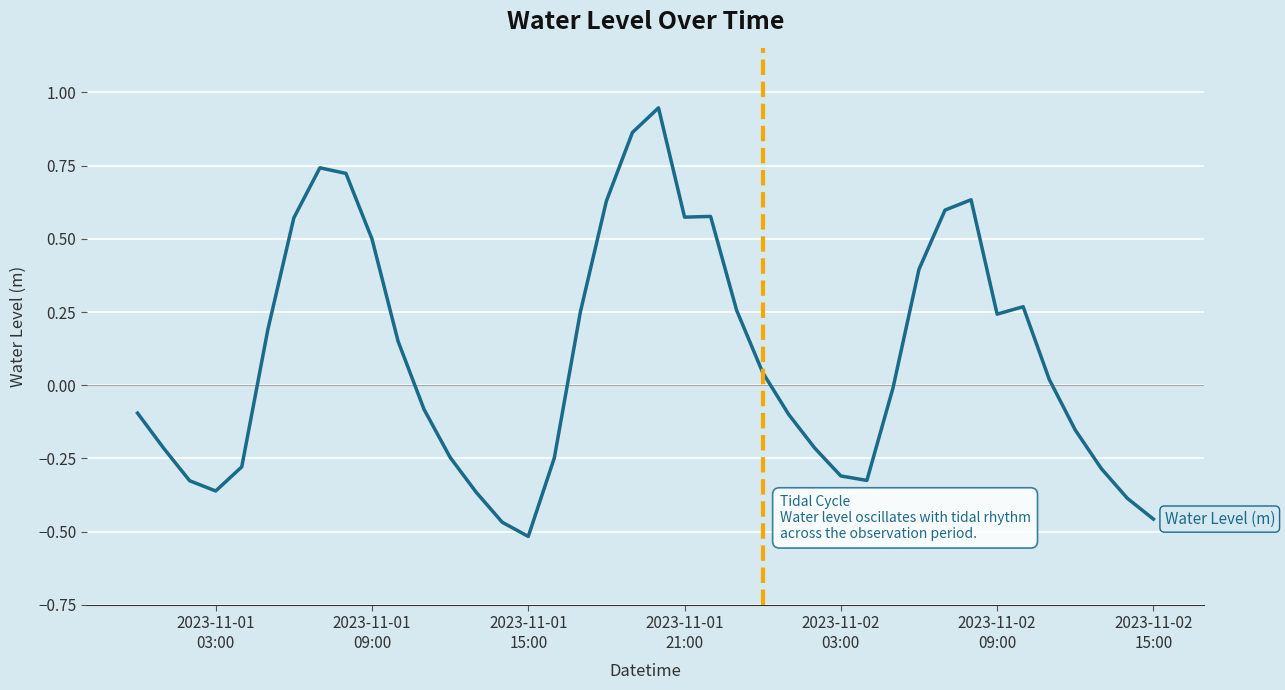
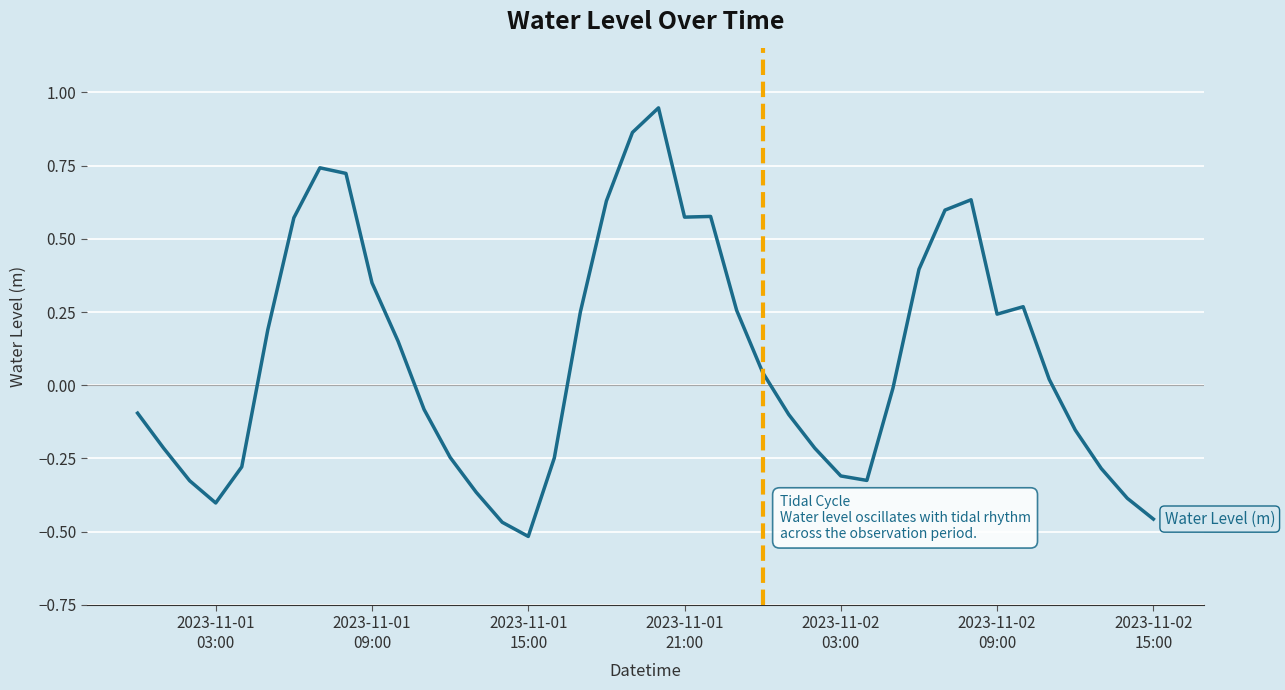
  {
-   "2023-11-01 03:00": -0.36,
-   "2023-11-01 09:00": 0.50,
+   "2023-11-01 03:00": -0.40,
+   "2023-11-01 09:00": 0.35,
    "2023-11-01 15:00": -0.52,
    "2023-11-01 21:00": 0.57,
    "2023-11-02 03:00": -0.31,
    "2023-11-02 09:00": 0.24,
    "2023-11-02 15:00": -0.46
  }
